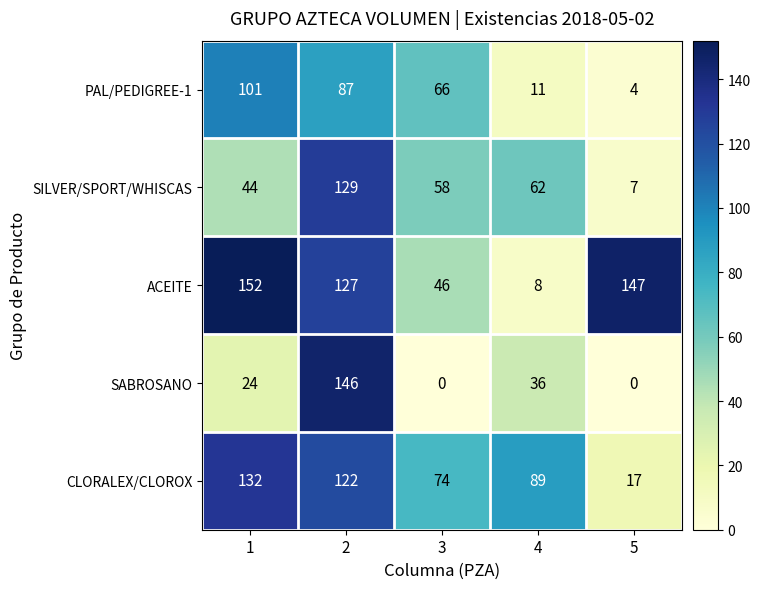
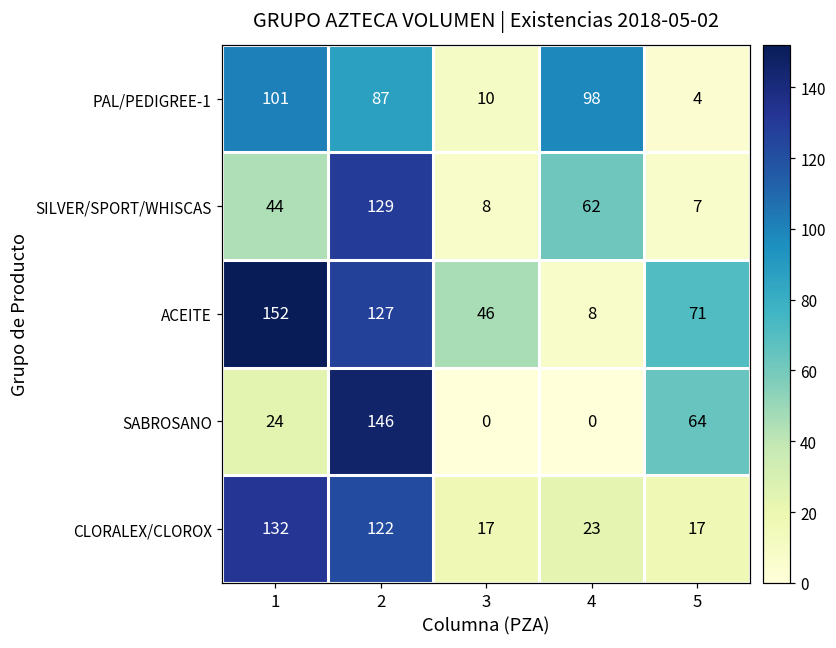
  {
    "PAL/PEDIGREE-1": {
      "1": 101,
      "2": 87,
-     "3": 66,
-     "4": 11,
+     "3": 10,
+     "4": 98,
      "5": 4
    },
    "SILVER/SPORT/WHISCAS": {
      "1": 44,
      "2": 129,
-     "3": 58,
+     "3": 8,
      "4": 62,
      "5": 7
    },
    "ACEITE": {
      "1": 152,
      "2": 127,
      "3": 46,
      "4": 8,
-     "5": 147
+     "5": 71
    },
    "SABROSANO": {
      "1": 24,
      "2": 146,
      "3": 0,
-     "4": 36,
-     "5": 0
+     "4": 0,
+     "5": 64
    },
    "CLORALEX/CLOROX": {
      "1": 132,
      "2": 122,
-     "3": 74,
-     "4": 89,
+     "3": 17,
+     "4": 23,
      "5": 17
    }
  }
